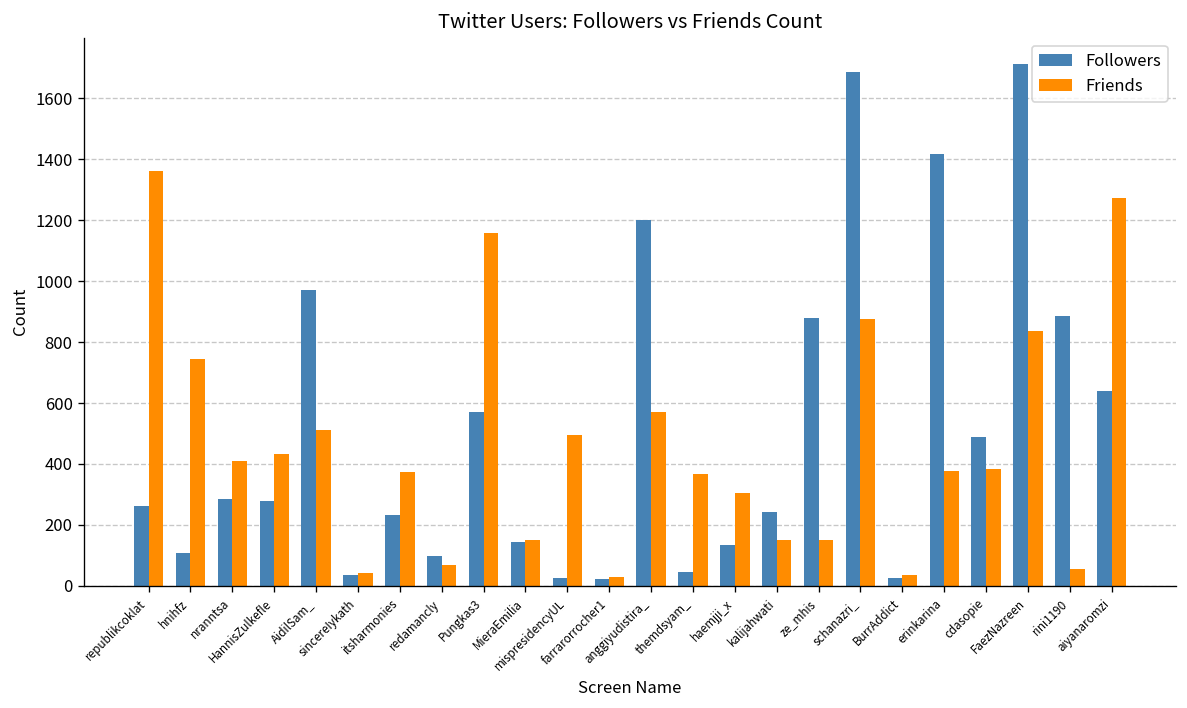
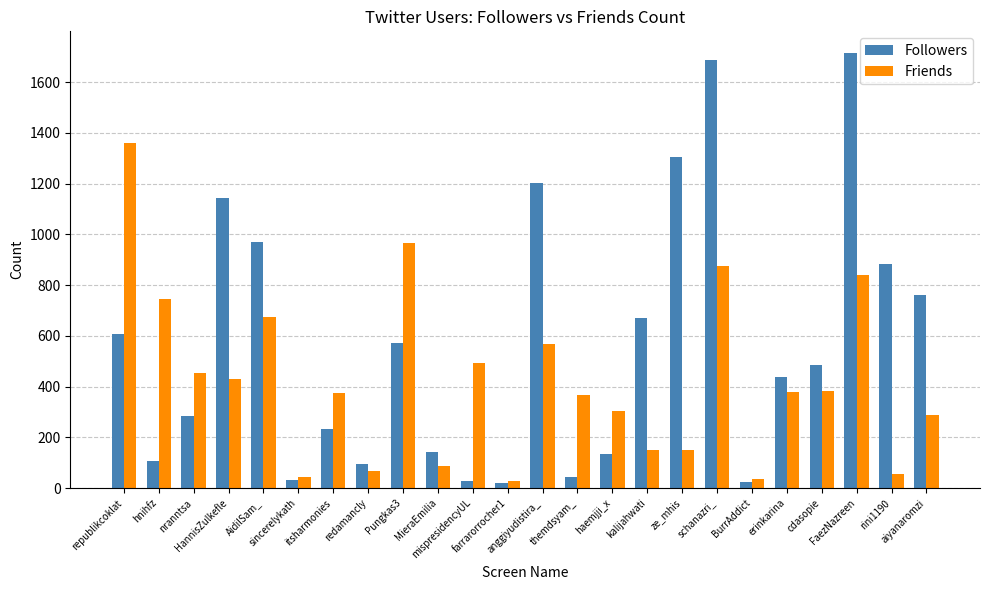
  {
    "Followers": {
-     "republikcoklat": 260,
+     "republikcoklat": 610,
      "hnihfz": 110,
      "nranntsa": 280,
-     "HannisZulkefle": 280,
+     "HannisZulkefle": 1150,
      "AidilSam_": 970,
      "sincereIykath": 30,
      "itsharmonies": 230,
      "redamancly": 100,
      "Pungkas3": 570,
      "MieraEmilia": 140,
      "mispresidencyUL": 30,
      "farrarorrocher1": 20,
      "anggiyudistira_": 1200,
      "themdsyam_": 50,
      "haemjji_x": 130,
-     "kalijahwati": 240,
-     "ze_mhis": 880,
+     "kalijahwati": 670,
+     "ze_mhis": 1300,
      "schanazri_": 1690,
      "BurrAddict": 20,
-     "erinkarina": 1420,
+     "erinkarina": 440,
      "cdasopie": 490,
      "FaezNazreen": 1710,
      "rini1190": 890,
-     "aiyanaromzi": 640
+     "aiyanaromzi": 760
    },
    "Friends": {
      "republikcoklat": 1360,
      "hnihfz": 740,
-     "nranntsa": 410,
+     "nranntsa": 450,
      "HannisZulkefle": 430,
-     "AidilSam_": 510,
+     "AidilSam_": 680,
      "sincereIykath": 40,
      "itsharmonies": 370,
      "redamancly": 70,
-     "Pungkas3": 1160,
-     "MieraEmilia": 150,
+     "Pungkas3": 970,
+     "MieraEmilia": 90,
      "mispresidencyUL": 490,
      "farrarorrocher1": 30,
      "anggiyudistira_": 570,
      "themdsyam_": 370,
      "haemjji_x": 300,
      "kalijahwati": 150,
      "ze_mhis": 150,
      "schanazri_": 880,
      "BurrAddict": 40,
      "erinkarina": 380,
      "cdasopie": 380,
      "FaezNazreen": 840,
      "rini1190": 50,
-     "aiyanaromzi": 1270
+     "aiyanaromzi": 290
    }
  }
